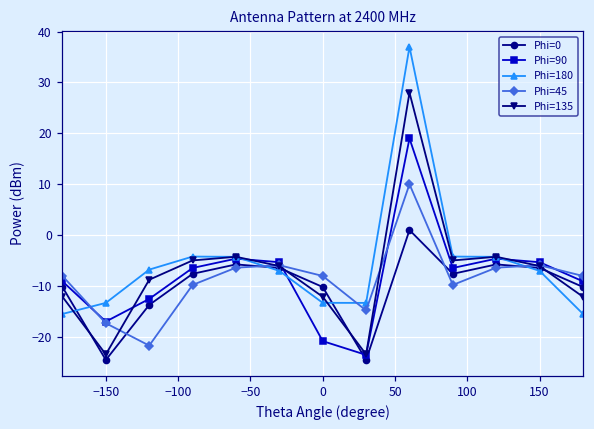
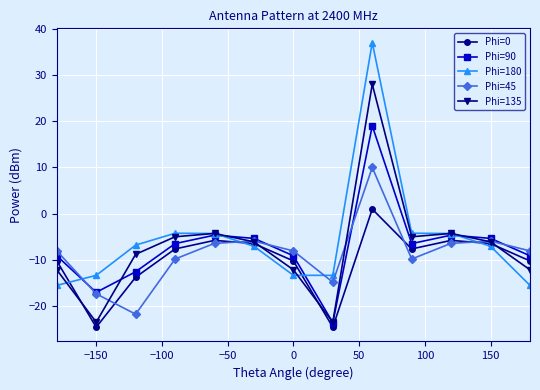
  {
    "Phi=90": {
-     "0": -21,
+     "0": -9,
      "150": -5
    },
    "Phi=180": {
      "−150": -13,
      "0": -13,
      "150": -7
    },
    "Phi=45": {
      "0": -8
    }
  }
